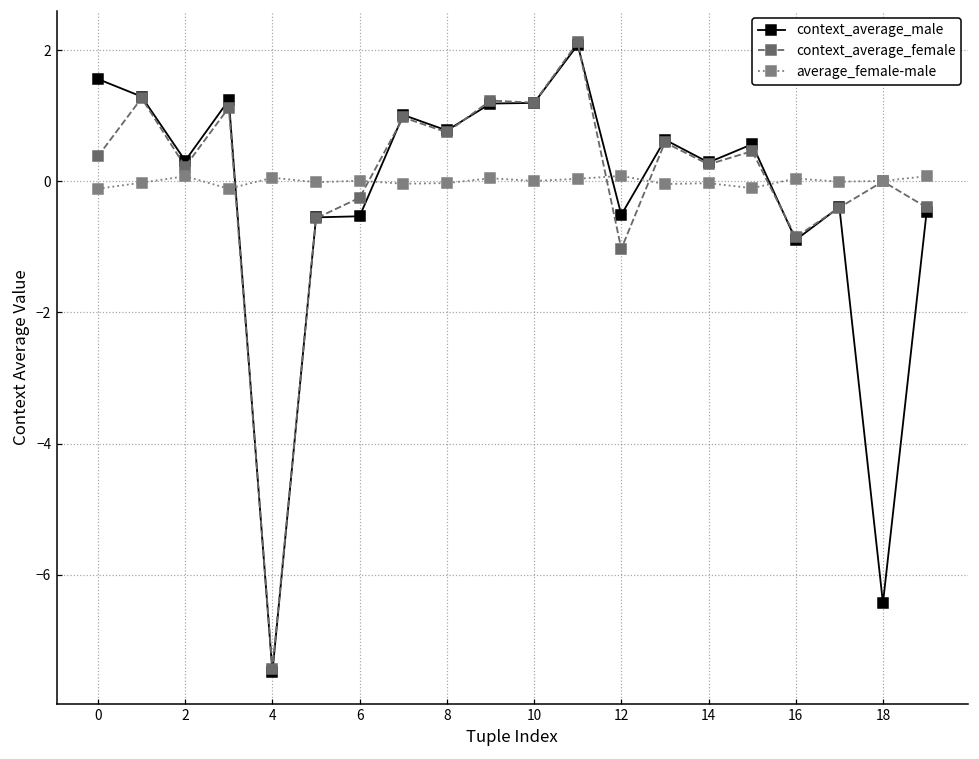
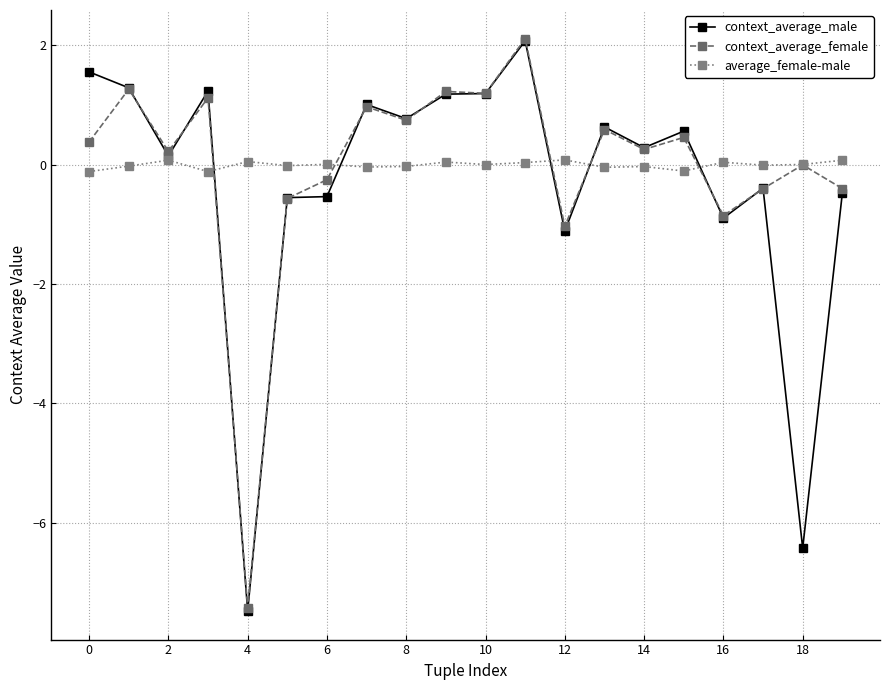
  {
    "context_average_male": {
      "0": 1.6,
-     "2": 0.3,
+     "2": 0.1,
      "4": -7.5,
      "6": -0.5,
-     "12": -0.5,
+     "12": -1.1,
      "18": -6.4
    }
  }
